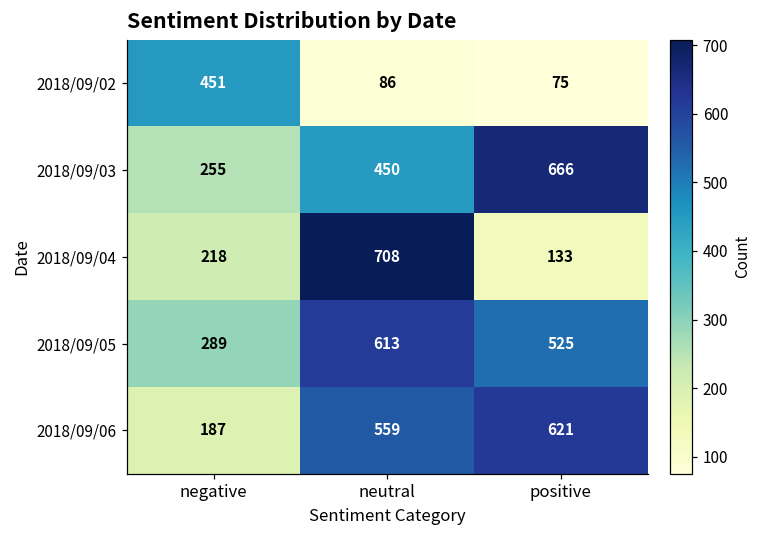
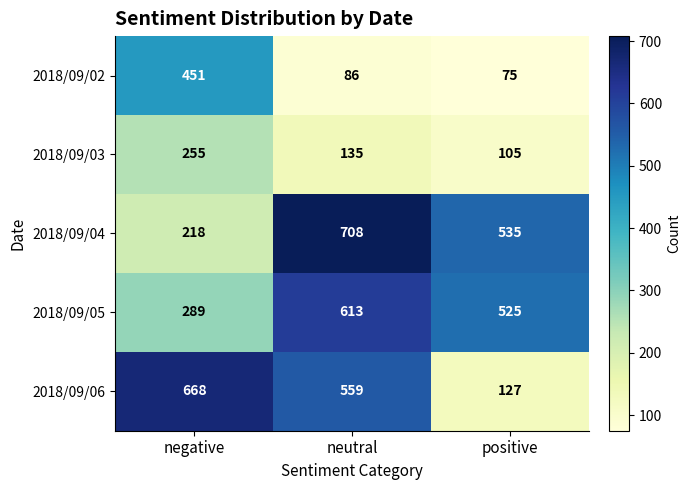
  {
    "2018/09/02": {
      "negative": 451,
      "neutral": 86,
      "positive": 75
    },
    "2018/09/03": {
      "negative": 255,
-     "neutral": 450,
-     "positive": 666
+     "neutral": 135,
+     "positive": 105
    },
    "2018/09/04": {
      "negative": 218,
      "neutral": 708,
-     "positive": 133
+     "positive": 535
    },
    "2018/09/05": {
      "negative": 289,
      "neutral": 613,
      "positive": 525
    },
    "2018/09/06": {
-     "negative": 187,
+     "negative": 668,
      "neutral": 559,
-     "positive": 621
+     "positive": 127
    }
  }
